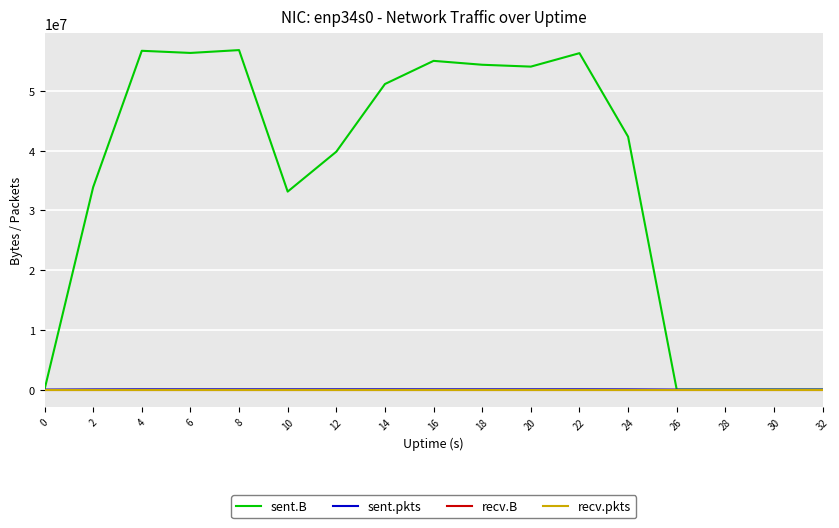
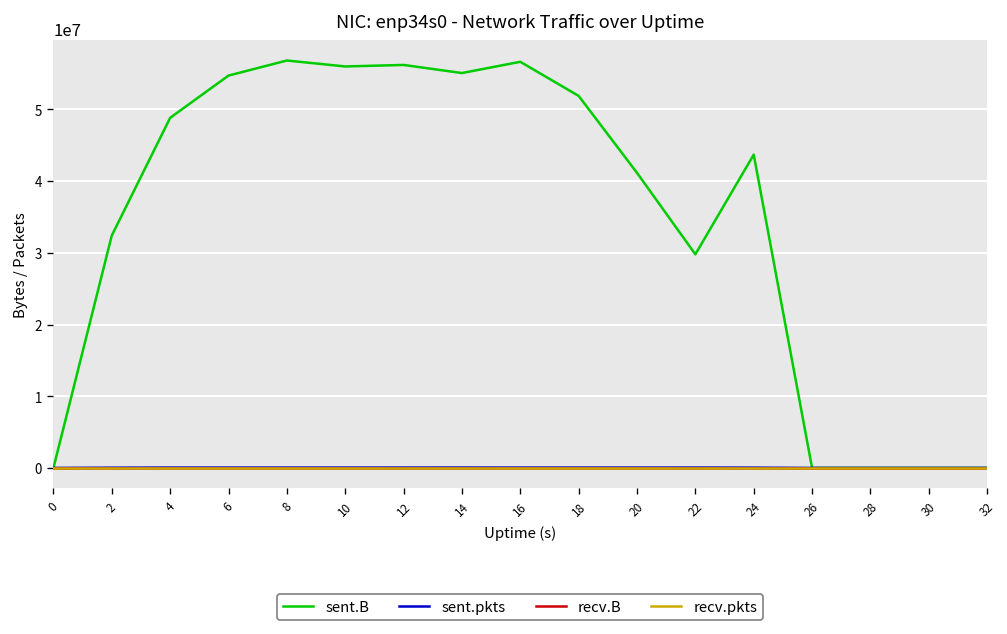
  {
    "sent.B": {
-     "2": 34000000,
-     "4": 57000000,
-     "6": 56000000,
+     "2": 32000000,
+     "4": 49000000,
+     "6": 55000000,
      "8": 57000000,
-     "10": 33000000,
-     "12": 40000000,
-     "14": 51000000,
-     "16": 55000000,
-     "18": 54000000,
-     "20": 54000000,
-     "22": 56000000,
-     "24": 42000000
+     "10": 56000000,
+     "12": 56000000,
+     "14": 55000000,
+     "16": 57000000,
+     "18": 52000000,
+     "20": 41000000,
+     "22": 30000000,
+     "24": 44000000
    }
  }
